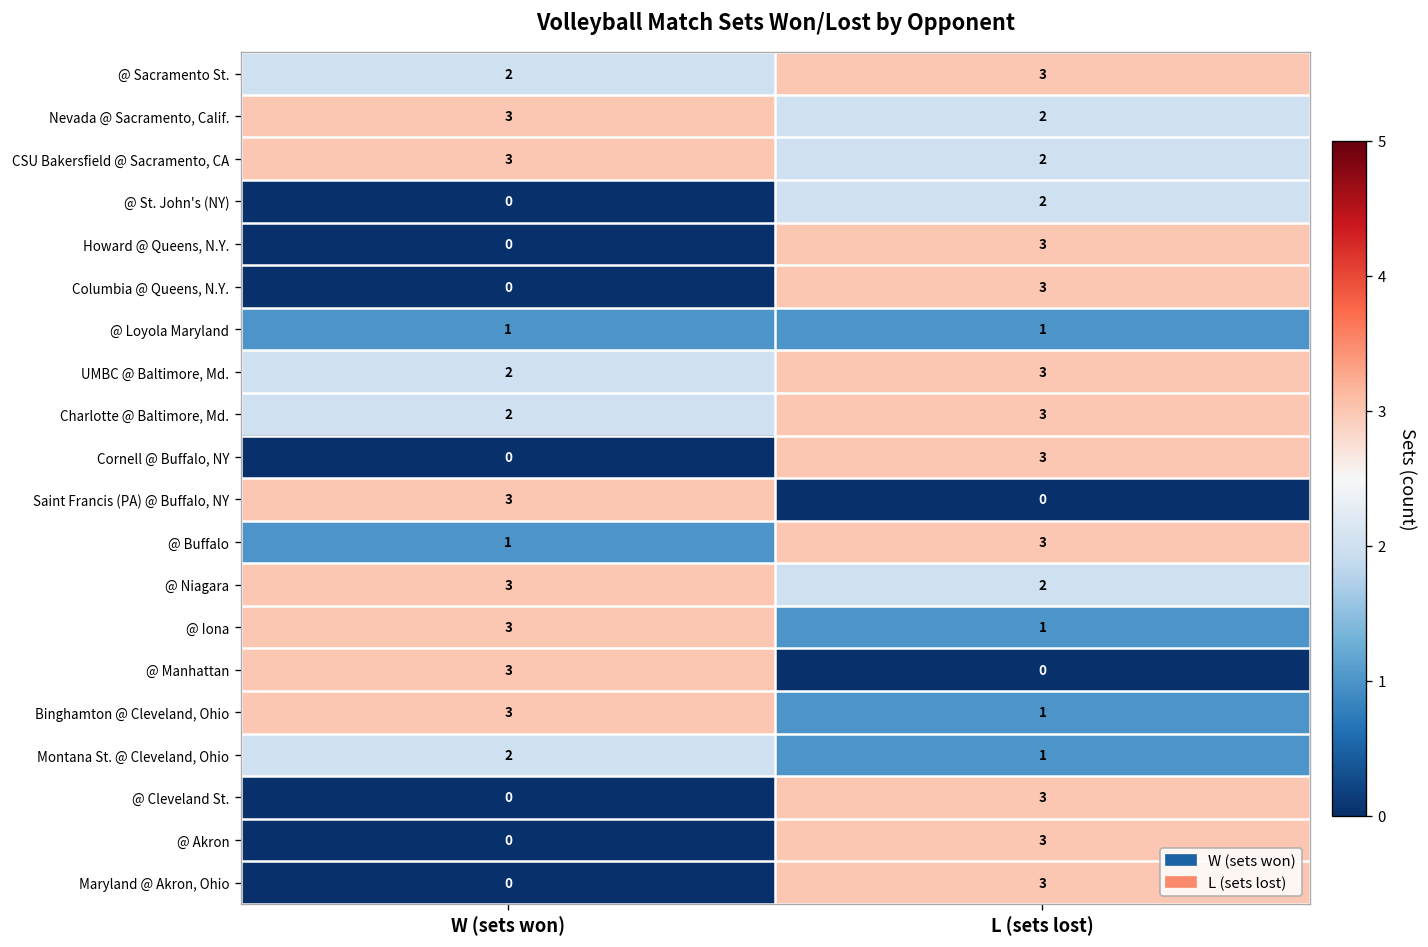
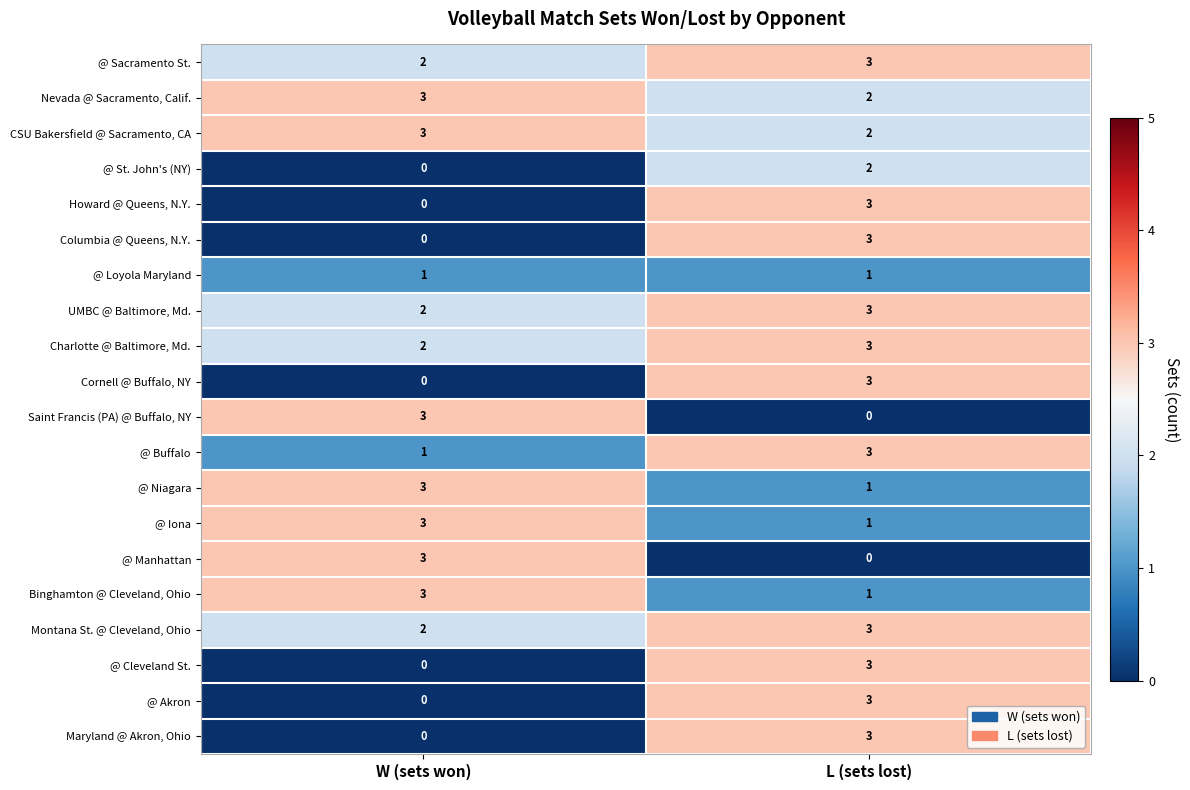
  {
    "@ Sacramento St.": {
      "W (sets won)": 2,
      "L (sets lost)": 3
    },
    "Nevada @ Sacramento, Calif.": {
      "W (sets won)": 3,
      "L (sets lost)": 2
    },
    "CSU Bakersfield @ Sacramento, CA": {
      "W (sets won)": 3,
      "L (sets lost)": 2
    },
    "@ St. John's (NY)": {
      "W (sets won)": 0,
      "L (sets lost)": 2
    },
    "Howard @ Queens, N.Y.": {
      "W (sets won)": 0,
      "L (sets lost)": 3
    },
    "Columbia @ Queens, N.Y.": {
      "W (sets won)": 0,
      "L (sets lost)": 3
    },
    "@ Loyola Maryland": {
      "W (sets won)": 1,
      "L (sets lost)": 1
    },
    "UMBC @ Baltimore, Md.": {
      "W (sets won)": 2,
      "L (sets lost)": 3
    },
    "Charlotte @ Baltimore, Md.": {
      "W (sets won)": 2,
      "L (sets lost)": 3
    },
    "Cornell @ Buffalo, NY": {
      "W (sets won)": 0,
      "L (sets lost)": 3
    },
    "Saint Francis (PA) @ Buffalo, NY": {
      "W (sets won)": 3,
      "L (sets lost)": 0
    },
    "@ Buffalo": {
      "W (sets won)": 1,
      "L (sets lost)": 3
    },
    "@ Niagara": {
      "W (sets won)": 3,
-     "L (sets lost)": 2
+     "L (sets lost)": 1
    },
    "@ Iona": {
      "W (sets won)": 3,
      "L (sets lost)": 1
    },
    "@ Manhattan": {
      "W (sets won)": 3,
      "L (sets lost)": 0
    },
    "Binghamton @ Cleveland, Ohio": {
      "W (sets won)": 3,
      "L (sets lost)": 1
    },
    "Montana St. @ Cleveland, Ohio": {
      "W (sets won)": 2,
-     "L (sets lost)": 1
+     "L (sets lost)": 3
    },
    "@ Cleveland St.": {
      "W (sets won)": 0,
      "L (sets lost)": 3
    },
    "@ Akron": {
      "W (sets won)": 0,
      "L (sets lost)": 3
    },
    "Maryland @ Akron, Ohio": {
      "W (sets won)": 0,
      "L (sets lost)": 3
    }
  }
